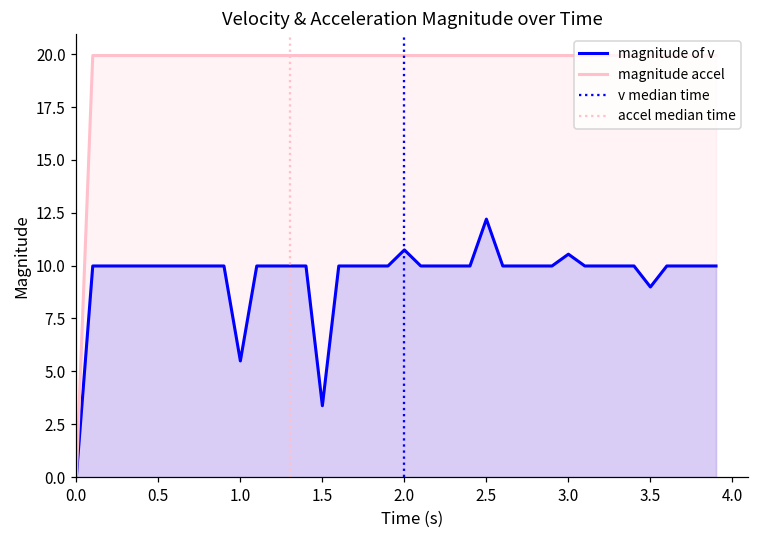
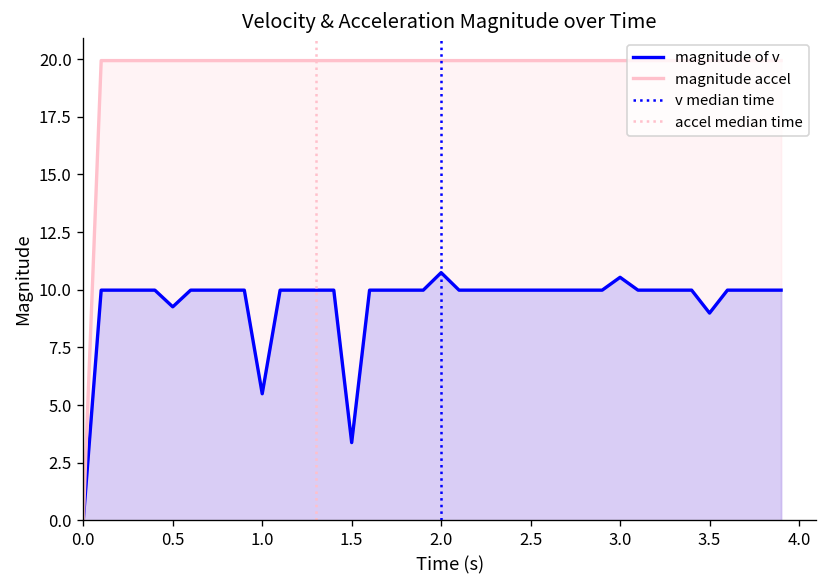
  {
    "magnitude of v": {
-     "0.5": 10.0,
+     "0.5": 9.3,
      "1.0": 5.5,
      "1.5": 3.4,
      "2.0": 10.7,
-     "2.5": 12.2,
+     "2.5": 10.0,
      "3.0": 10.5,
      "3.5": 9.0
    },
    "magnitude accel": {
      "0.5": 19.9,
      "1.0": 19.9,
      "1.5": 19.9,
      "2.0": 19.9,
      "2.5": 19.9,
      "3.0": 19.9
    }
  }
